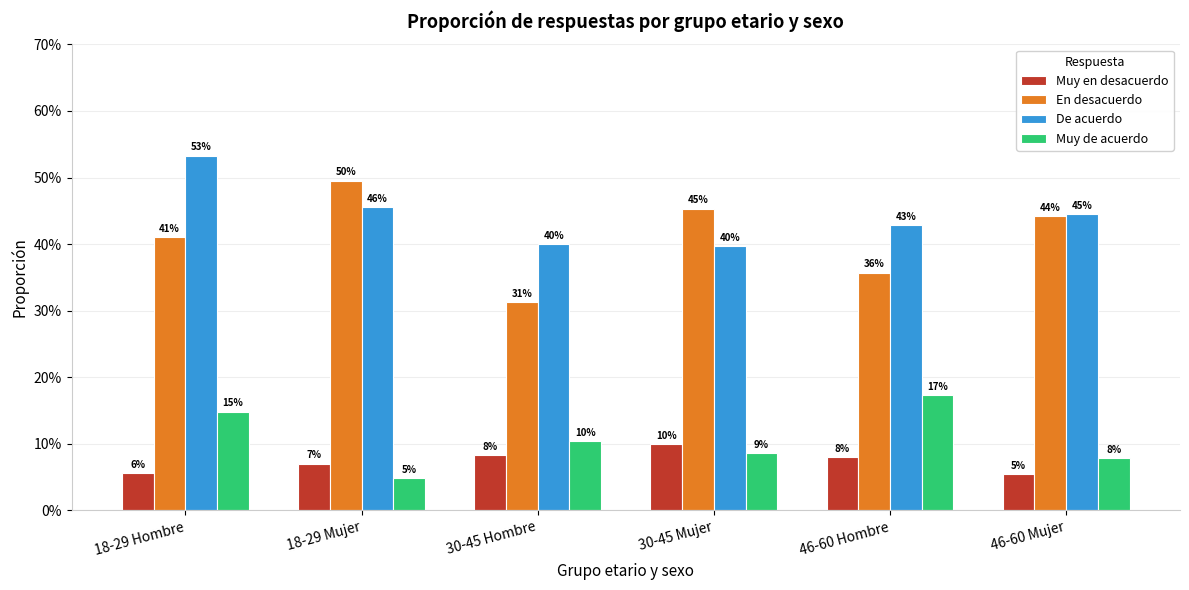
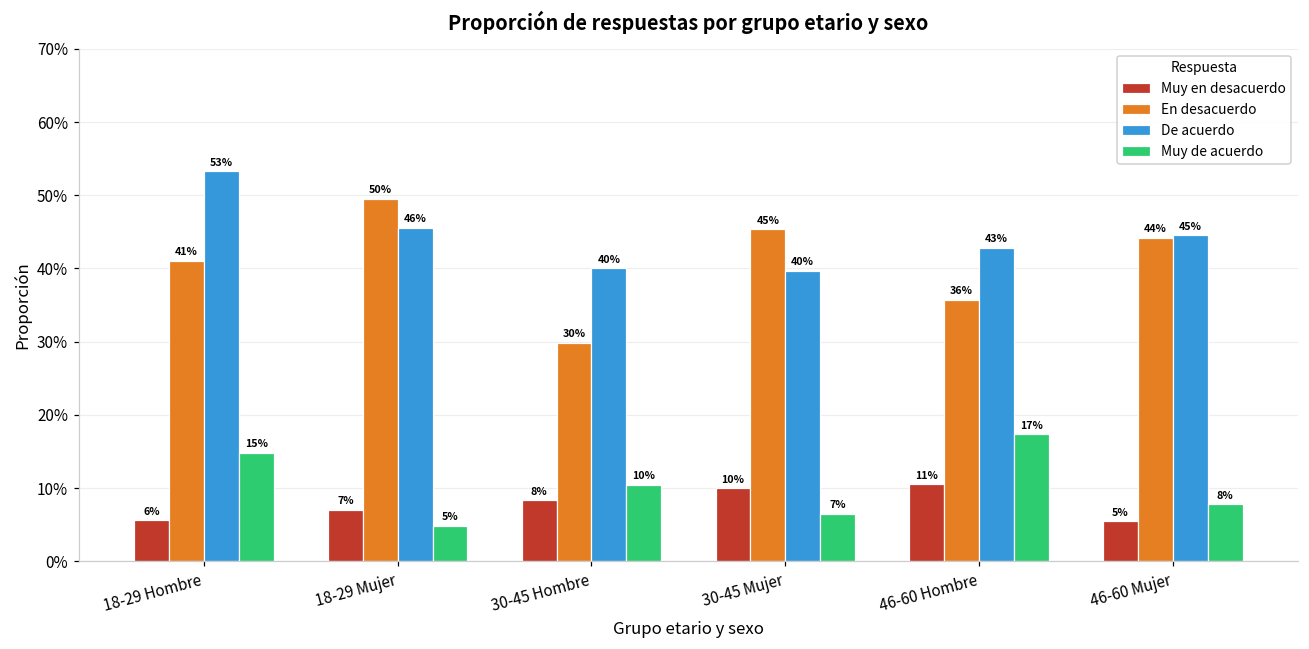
  {
    "Muy en desacuerdo": {
      "18-29 Hombre": "6%",
      "18-29 Mujer": "7%",
      "30-45 Hombre": "8%",
      "30-45 Mujer": "10%",
-     "46-60 Hombre": "8%",
+     "46-60 Hombre": "11%",
      "46-60 Mujer": "5%"
    },
    "En desacuerdo": {
      "18-29 Hombre": "41%",
      "18-29 Mujer": "50%",
-     "30-45 Hombre": "31%",
+     "30-45 Hombre": "30%",
      "30-45 Mujer": "45%",
      "46-60 Hombre": "36%",
      "46-60 Mujer": "44%"
    },
    "De acuerdo": {
      "18-29 Hombre": "53%",
      "18-29 Mujer": "46%",
      "30-45 Hombre": "40%",
      "30-45 Mujer": "40%",
      "46-60 Hombre": "43%",
      "46-60 Mujer": "45%"
    },
    "Muy de acuerdo": {
      "18-29 Hombre": "15%",
      "18-29 Mujer": "5%",
      "30-45 Hombre": "10%",
-     "30-45 Mujer": "9%",
+     "30-45 Mujer": "7%",
      "46-60 Hombre": "17%",
      "46-60 Mujer": "8%"
    }
  }
